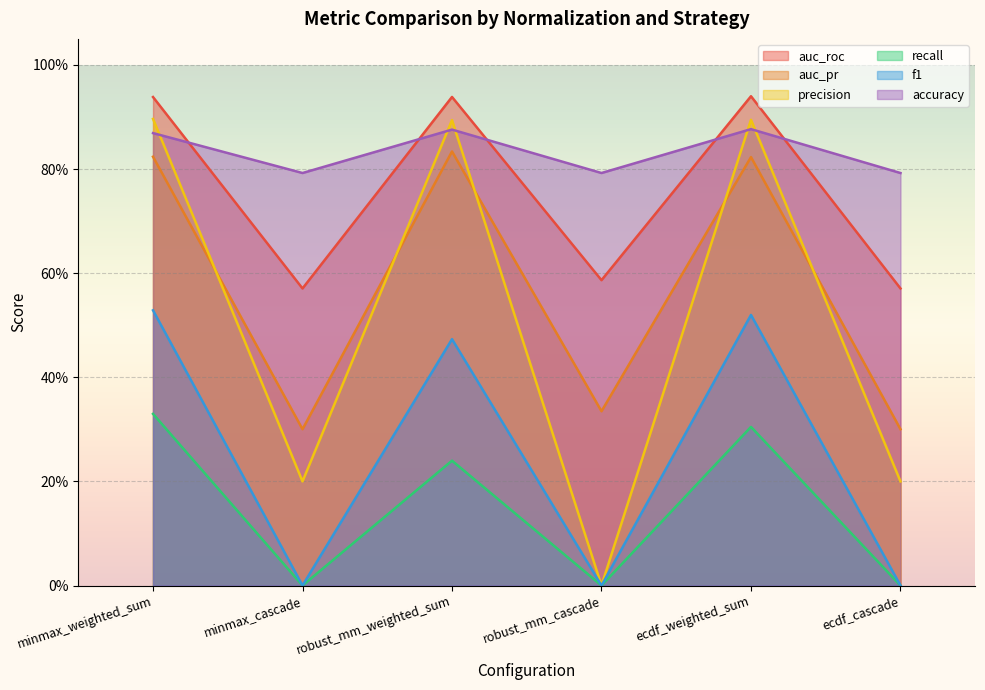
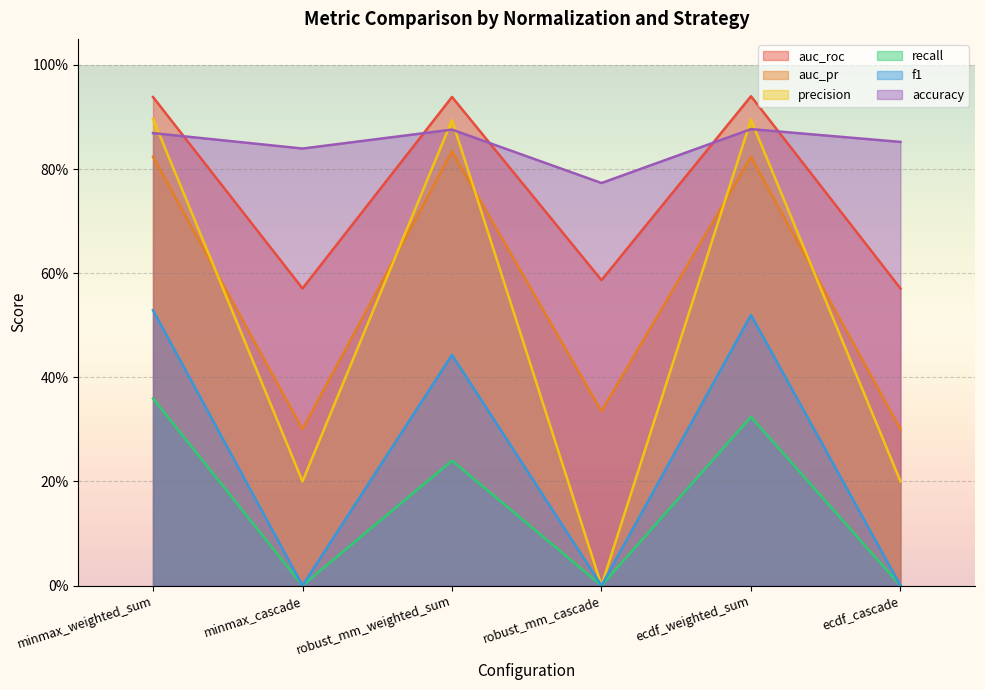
  {
    "recall": {
-     "minmax_weighted_sum": "33%",
+     "minmax_weighted_sum": "36%",
      "robust_mm_weighted_sum": "24%",
-     "ecdf_weighted_sum": "30%"
+     "ecdf_weighted_sum": "32%"
    },
    "f1": {
      "minmax_weighted_sum": "53%",
-     "robust_mm_weighted_sum": "47%",
+     "robust_mm_weighted_sum": "44%",
      "ecdf_weighted_sum": "52%"
    },
    "accuracy": {
      "minmax_weighted_sum": "87%",
-     "minmax_cascade": "79%",
+     "minmax_cascade": "84%",
      "robust_mm_weighted_sum": "88%",
-     "robust_mm_cascade": "79%",
+     "robust_mm_cascade": "77%",
      "ecdf_weighted_sum": "88%",
-     "ecdf_cascade": "79%"
+     "ecdf_cascade": "85%"
    }
  }
